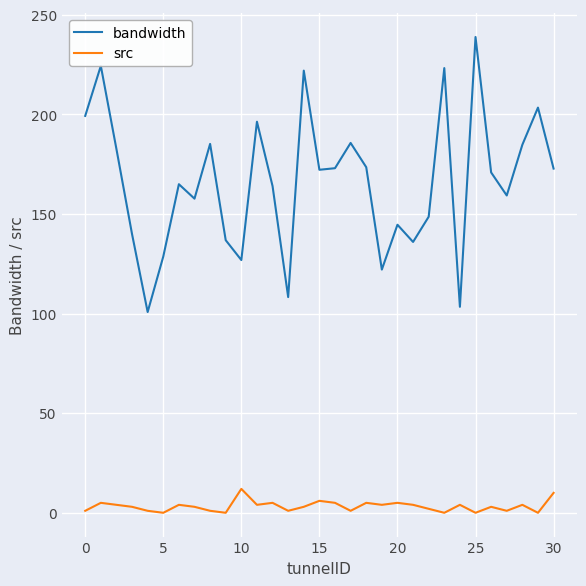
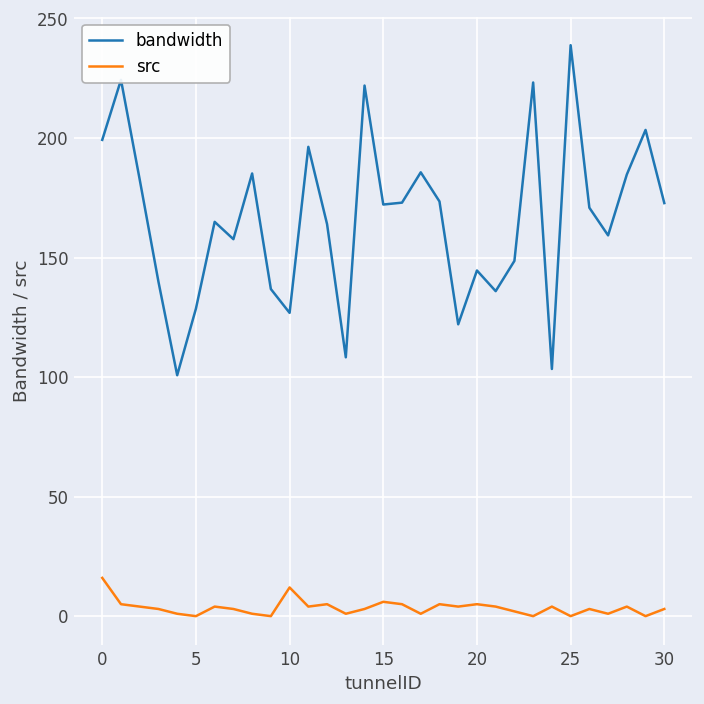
  {
    "bandwidth": {
      "0": 199,
      "5": 129,
      "10": 127,
      "15": 172,
      "20": 145,
      "25": 239,
      "30": 173
    },
    "src": {
-     "0": 1,
+     "0": 16,
      "5": 0,
      "10": 12,
      "15": 6,
      "20": 5,
      "25": 0,
-     "30": 10
+     "30": 3
    }
  }
